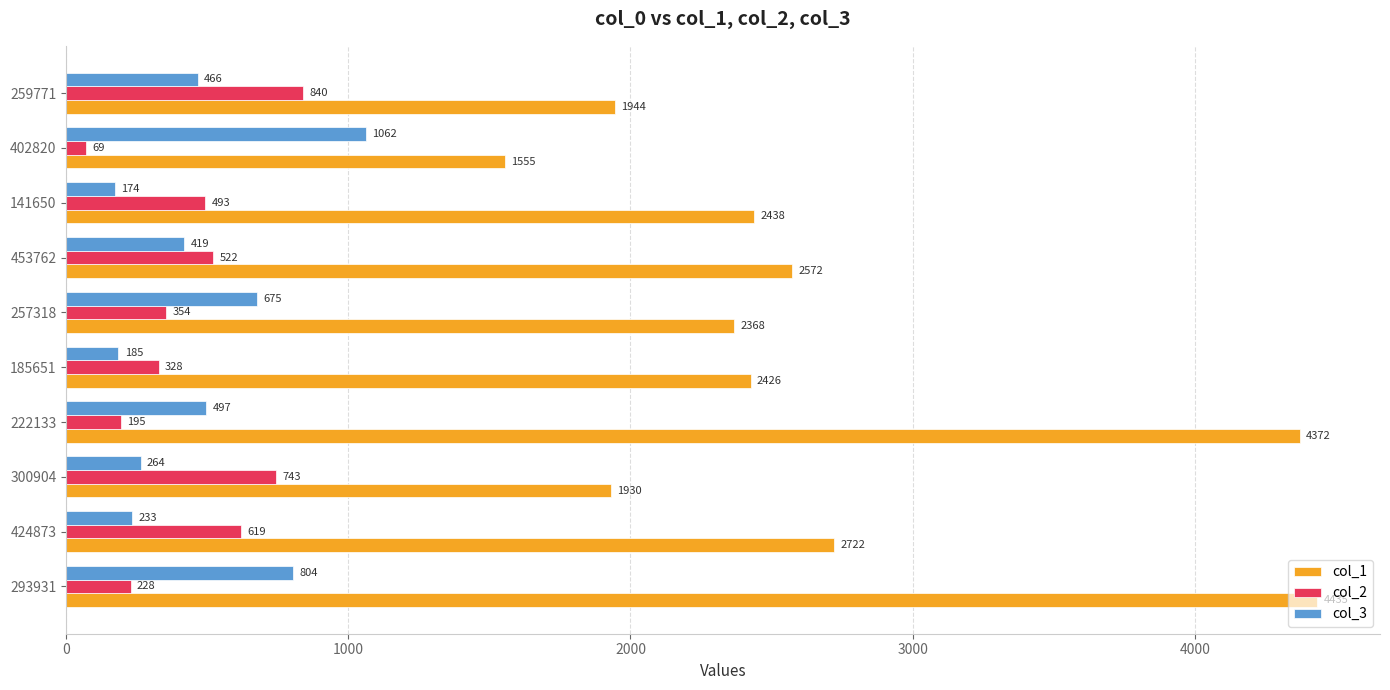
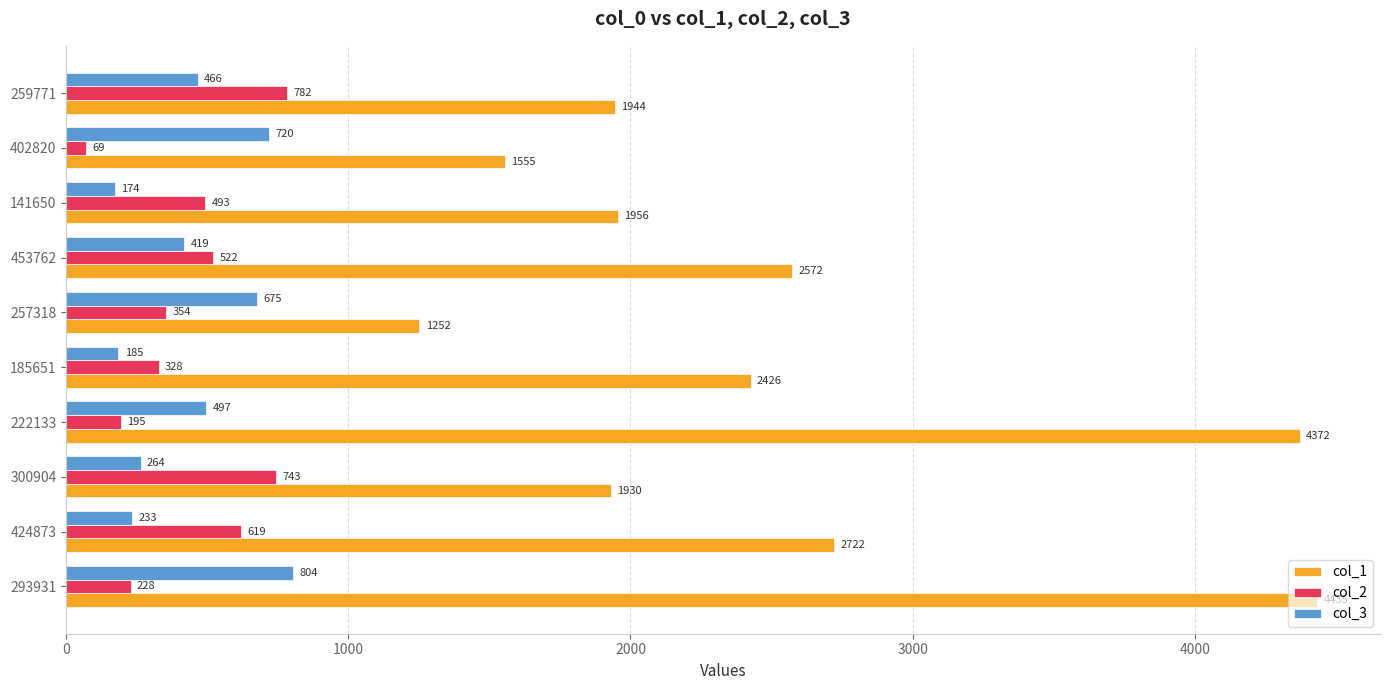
  {
    "col_1": {
      "259771": 1944,
      "402820": 1555,
-     "141650": 2438,
+     "141650": 1956,
      "453762": 2572,
-     "257318": 2368,
+     "257318": 1252,
      "185651": 2426,
      "222133": 4372,
      "300904": 1930,
      "424873": 2722
    },
    "col_2": {
-     "259771": 840,
+     "259771": 782,
      "402820": 69,
      "141650": 493,
      "453762": 522,
      "257318": 354,
      "185651": 328,
      "222133": 195,
      "300904": 743,
      "424873": 619,
      "293931": 228
    },
    "col_3": {
      "259771": 466,
-     "402820": 1062,
+     "402820": 720,
      "141650": 174,
      "453762": 419,
      "257318": 675,
      "185651": 185,
      "222133": 497,
      "300904": 264,
      "424873": 233,
      "293931": 804
    }
  }
